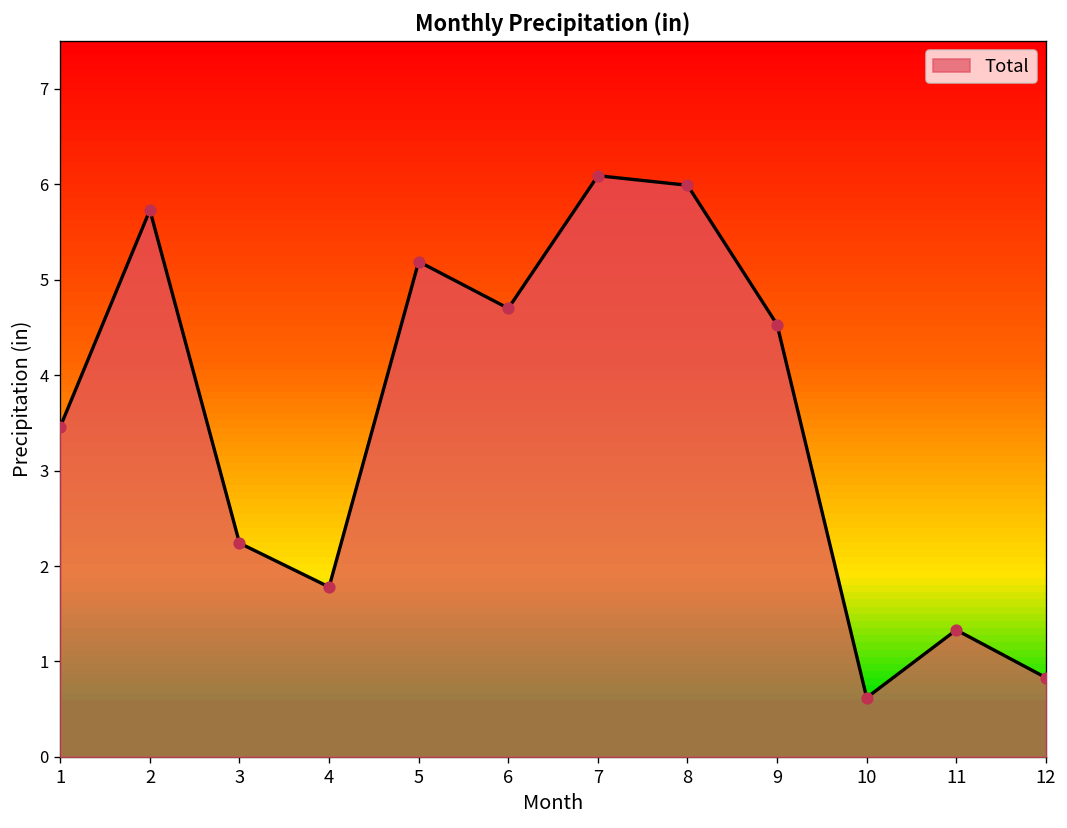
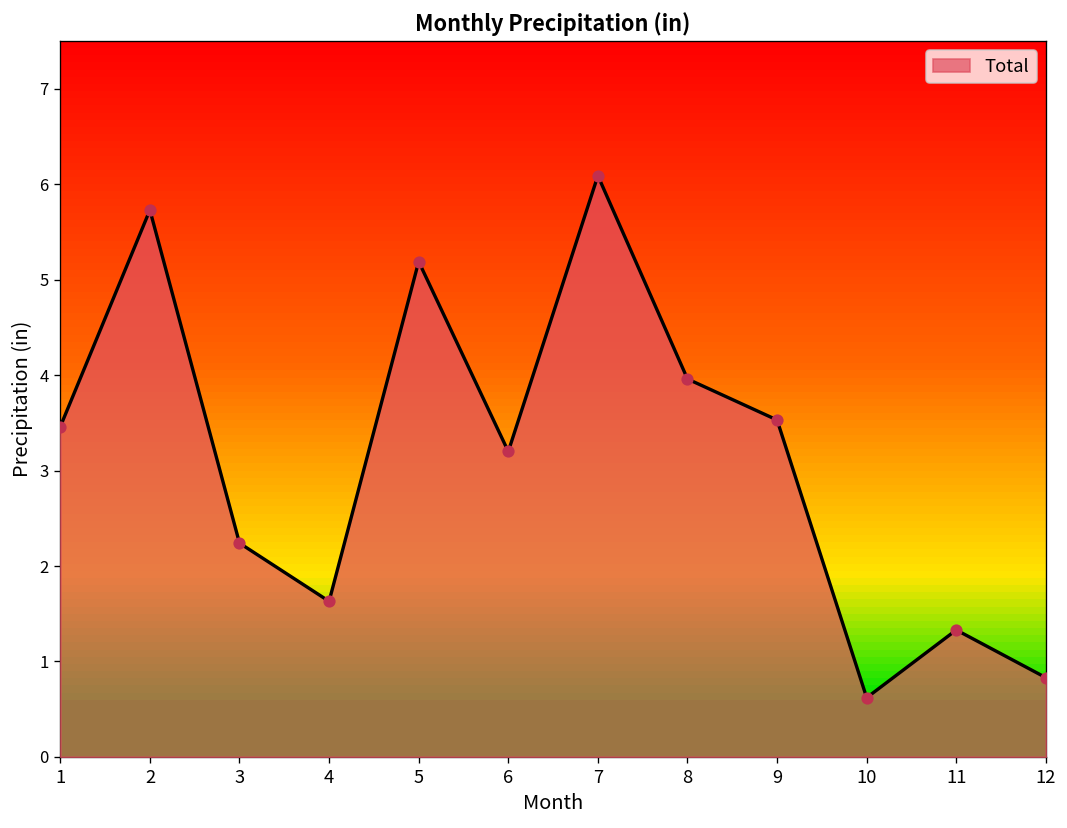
  {
    "1": 3.5,
    "2": 5.7,
    "3": 2.2,
-   "4": 1.8,
+   "4": 1.6,
    "5": 5.2,
-   "6": 4.7,
+   "6": 3.2,
    "7": 6.1,
-   "8": 6.0,
-   "9": 4.5,
+   "8": 4.0,
+   "9": 3.5,
    "10": 0.6,
    "11": 1.3,
    "12": 0.8
  }
